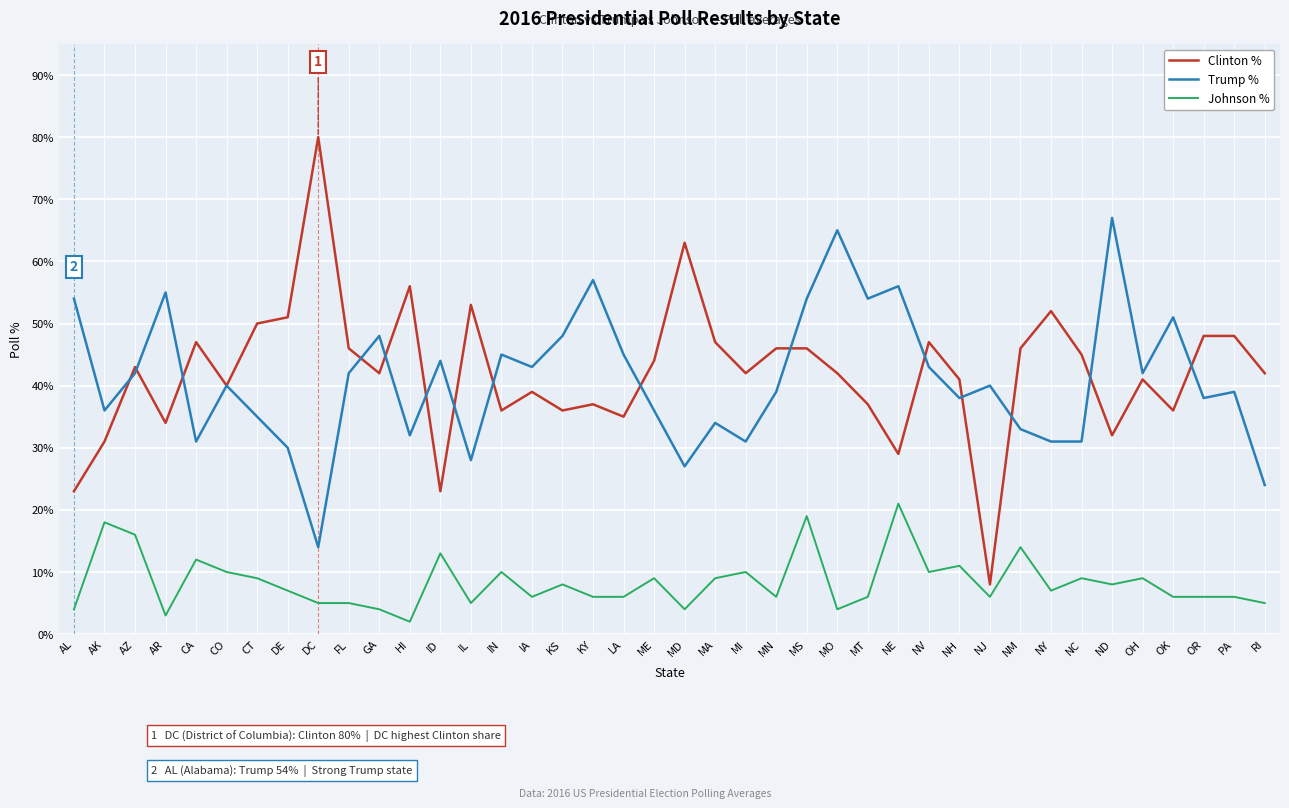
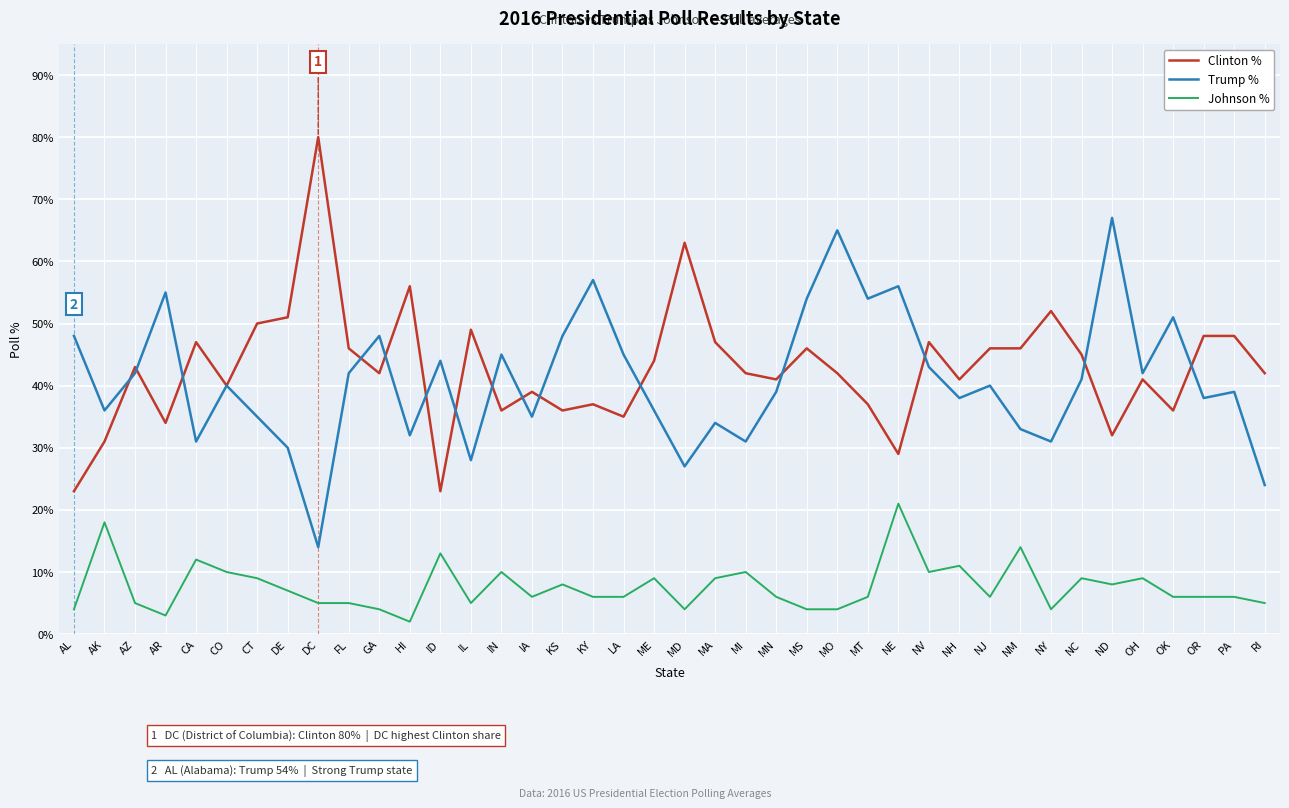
  {
    "Clinton %": {
      "AL": "23%",
      "AK": "31%",
      "AZ": "43%",
      "AR": "34%",
      "CA": "47%",
      "CT": "50%",
      "DE": "51%",
      "DC": "80%",
      "FL": "46%",
      "GA": "42%",
      "HI": "56%",
      "ID": "23%",
-     "IL": "53%",
+     "IL": "49%",
      "IN": "36%",
      "IA": "39%",
      "KS": "36%",
      "KY": "37%",
      "LA": "35%",
      "ME": "44%",
      "MD": "63%",
      "MA": "47%",
      "MI": "42%",
-     "MN": "46%",
+     "MN": "41%",
      "MS": "46%",
      "MO": "42%",
      "MT": "37%",
      "NE": "29%",
      "NV": "47%",
      "NH": "41%",
-     "NJ": "8%",
+     "NJ": "46%",
      "NM": "46%",
      "NY": "52%",
      "NC": "45%",
      "ND": "32%",
      "OH": "41%",
      "OK": "36%",
      "OR": "48%",
      "PA": "48%",
      "RI": "42%"
    },
    "Trump %": {
-     "AL": "54%",
+     "AL": "48%",
      "AK": "36%",
      "AZ": "42%",
      "AR": "55%",
      "CA": "31%",
      "CT": "35%",
      "DE": "30%",
      "DC": "14%",
      "FL": "42%",
      "GA": "48%",
      "HI": "32%",
      "ID": "44%",
      "IL": "28%",
      "IN": "45%",
-     "IA": "43%",
+     "IA": "35%",
      "KS": "48%",
      "KY": "57%",
      "LA": "45%",
      "ME": "36%",
      "MD": "27%",
      "MA": "34%",
      "MI": "31%",
      "MN": "39%",
      "MS": "54%",
      "MO": "65%",
      "MT": "54%",
      "NE": "56%",
      "NV": "43%",
      "NH": "38%",
      "NJ": "40%",
      "NM": "33%",
      "NY": "31%",
-     "NC": "31%",
+     "NC": "41%",
      "ND": "67%",
      "OH": "42%",
      "OK": "51%",
      "OR": "38%",
      "PA": "39%",
      "RI": "24%"
    },
    "Johnson %": {
      "AL": "4%",
      "AK": "18%",
-     "AZ": "16%",
+     "AZ": "5%",
      "AR": "3%",
      "CA": "12%",
      "CO": "10%",
      "CT": "9%",
      "DE": "7%",
      "DC": "5%",
      "FL": "5%",
      "GA": "4%",
      "HI": "2%",
      "ID": "13%",
      "IL": "5%",
      "IN": "10%",
      "IA": "6%",
      "KS": "8%",
      "KY": "6%",
      "LA": "6%",
      "ME": "9%",
      "MD": "4%",
      "MA": "9%",
      "MI": "10%",
      "MN": "6%",
-     "MS": "19%",
+     "MS": "4%",
      "MO": "4%",
      "MT": "6%",
      "NE": "21%",
      "NV": "10%",
      "NH": "11%",
      "NJ": "6%",
      "NM": "14%",
-     "NY": "7%",
+     "NY": "4%",
      "NC": "9%",
      "ND": "8%",
      "OH": "9%",
      "OK": "6%",
      "OR": "6%",
      "PA": "6%",
      "RI": "5%"
    }
  }
